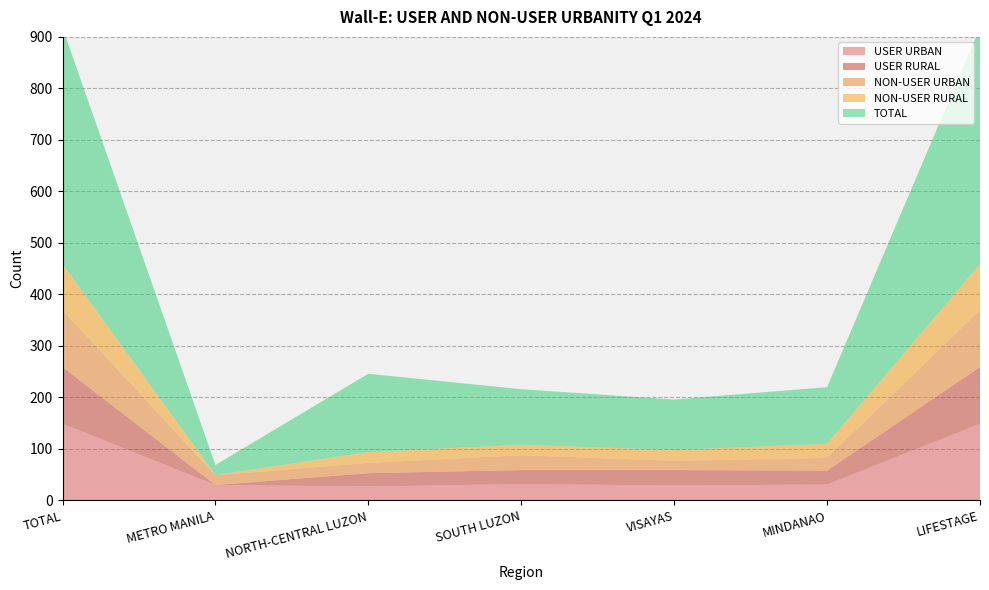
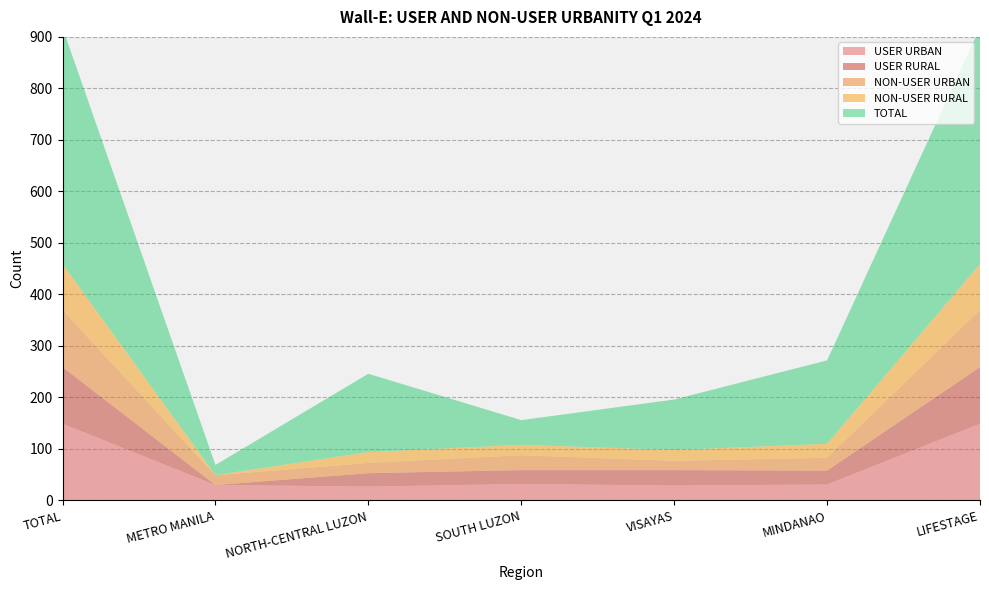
  {
    "TOTAL": {
      "METRO MANILA": 20,
      "NORTH-CENTRAL LUZON": 150,
-     "SOUTH LUZON": 110,
+     "SOUTH LUZON": 50,
      "VISAYAS": 100,
-     "MINDANAO": 110
+     "MINDANAO": 160
    }
  }
